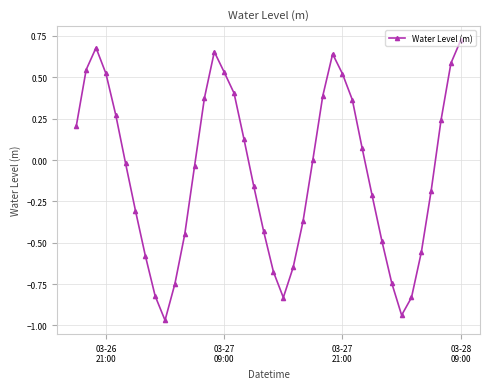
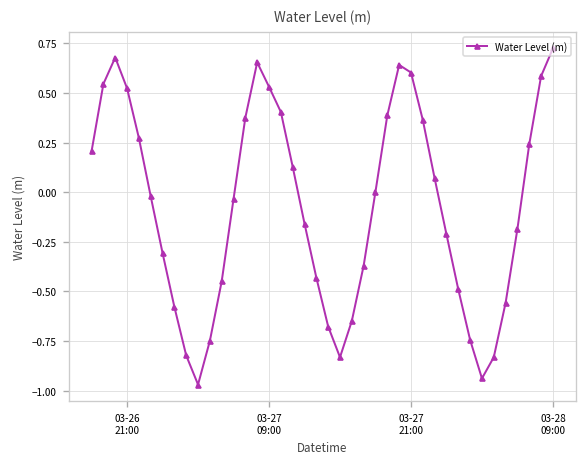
  {
    "03-26 21:00": 0.52,
    "03-27 09:00": 0.53,
-   "03-27 21:00": 0.52
+   "03-27 21:00": 0.60
  }
